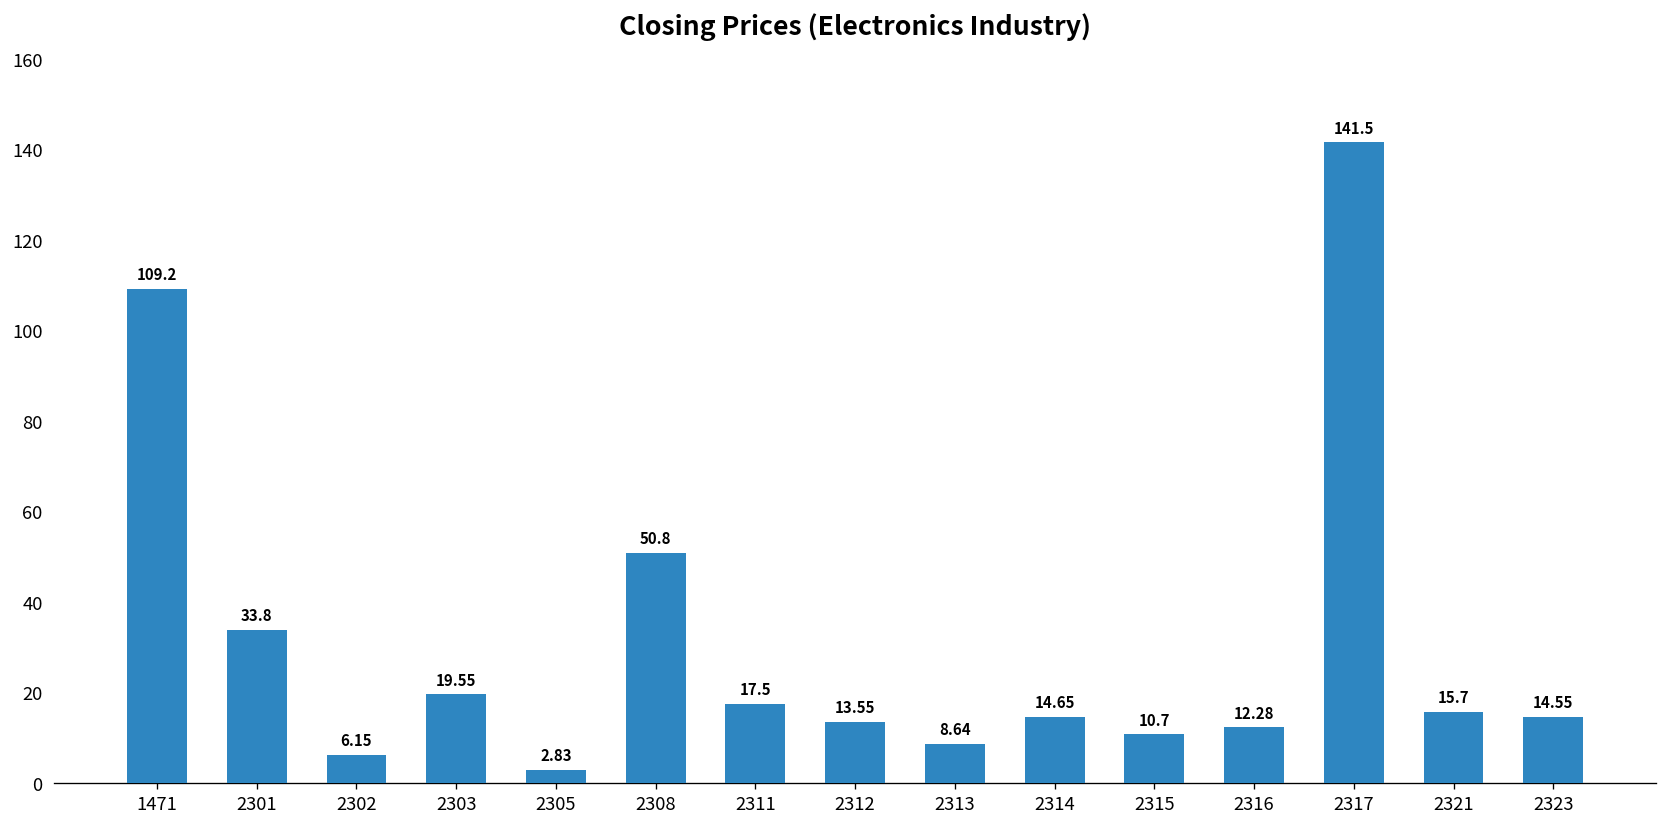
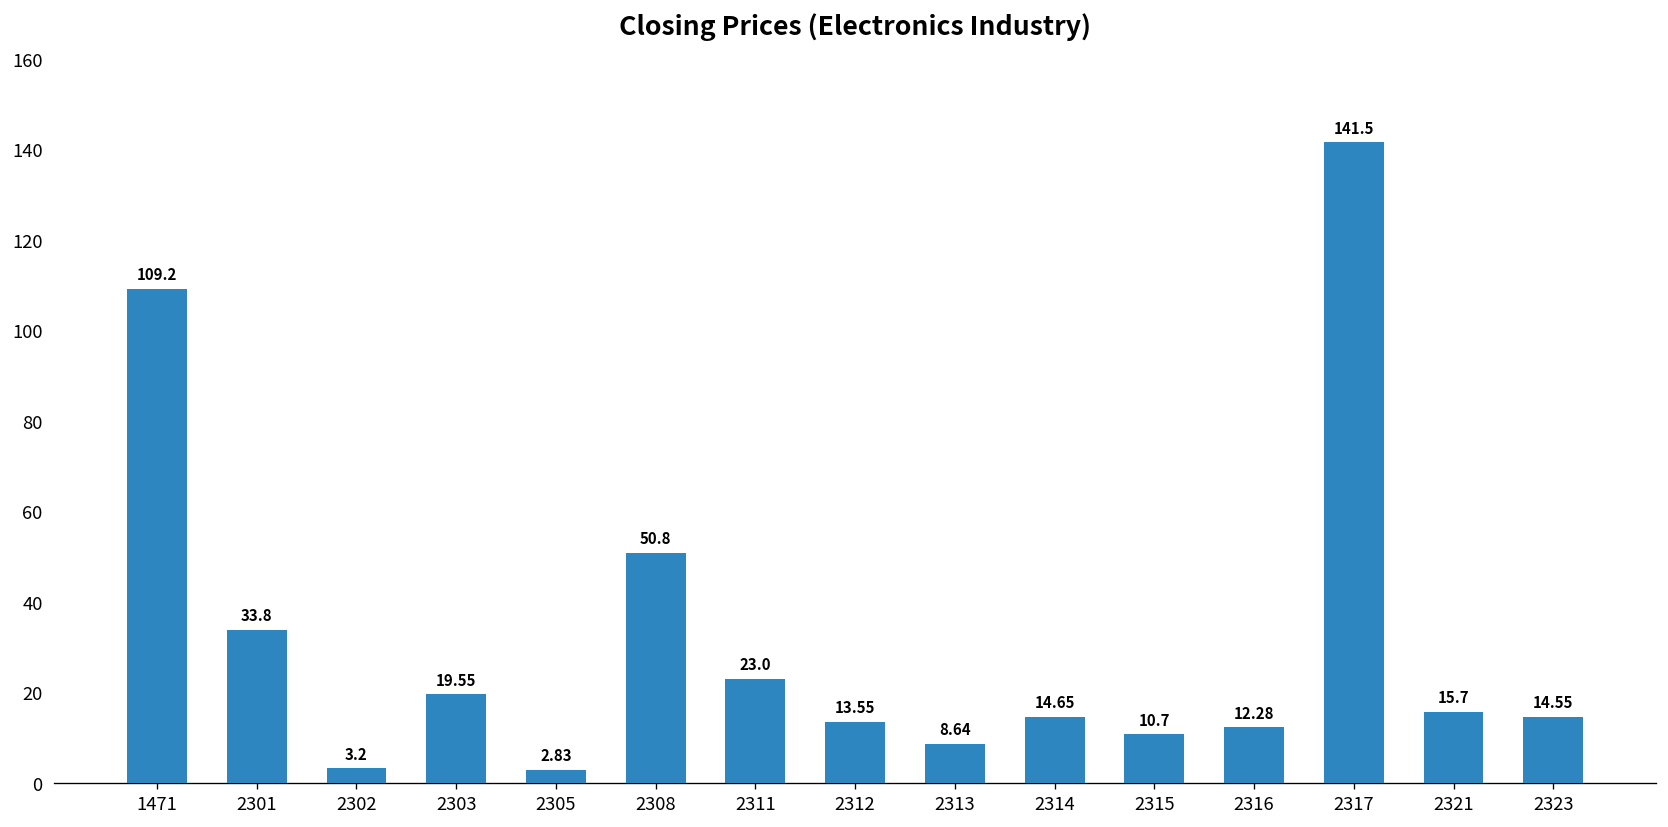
  {
    "1471": 109.2,
    "2301": 33.8,
-   "2302": 6.15,
+   "2302": 3.2,
    "2303": 19.55,
    "2305": 2.83,
    "2308": 50.8,
-   "2311": 17.5,
+   "2311": 23.0,
    "2312": 13.55,
    "2313": 8.64,
    "2314": 14.65,
    "2315": 10.7,
    "2316": 12.28,
    "2317": 141.5,
    "2321": 15.7,
    "2323": 14.55
  }
